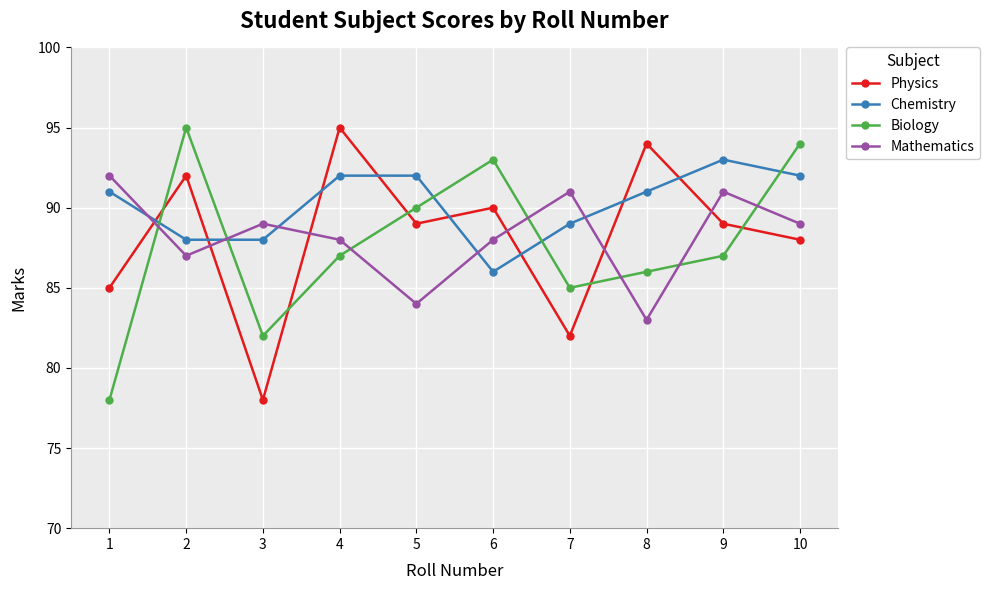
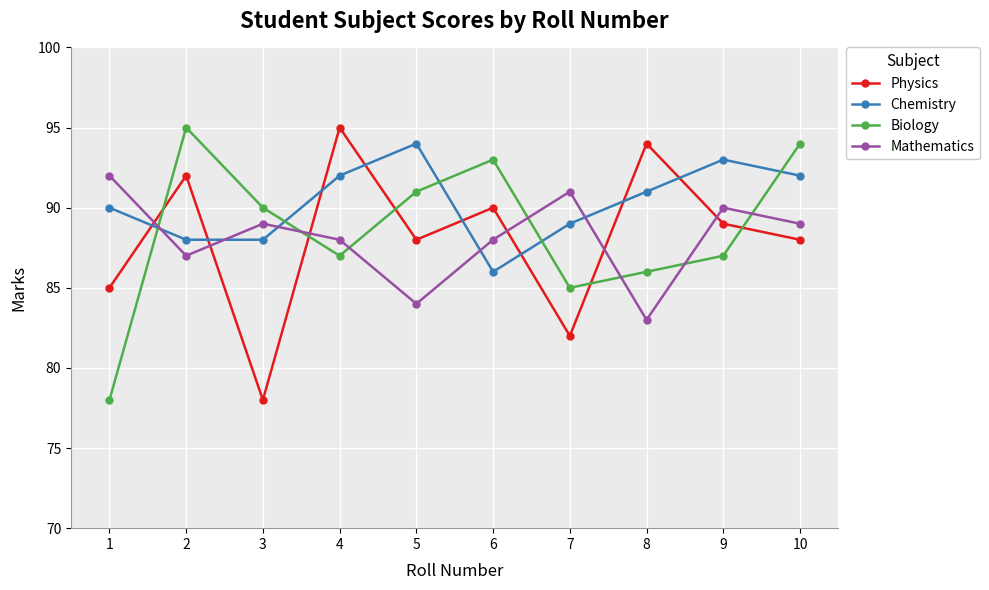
  {
    "Physics": {
      "1": 85,
      "2": 92,
      "3": 78,
      "4": 95,
-     "5": 89,
+     "5": 88,
      "6": 90,
      "7": 82,
      "8": 94,
      "9": 89,
      "10": 88
    },
    "Chemistry": {
-     "1": 91,
+     "1": 90,
      "2": 88,
      "3": 88,
      "4": 92,
-     "5": 92,
+     "5": 94,
      "6": 86,
      "7": 89,
      "8": 91,
      "9": 93,
      "10": 92
    },
    "Biology": {
      "1": 78,
      "2": 95,
-     "3": 82,
+     "3": 90,
      "4": 87,
-     "5": 90,
+     "5": 91,
      "6": 93,
      "7": 85,
      "8": 86,
      "9": 87,
      "10": 94
    },
    "Mathematics": {
      "1": 92,
      "2": 87,
      "3": 89,
      "4": 88,
      "5": 84,
      "6": 88,
      "7": 91,
      "8": 83,
-     "9": 91,
+     "9": 90,
      "10": 89
    }
  }
